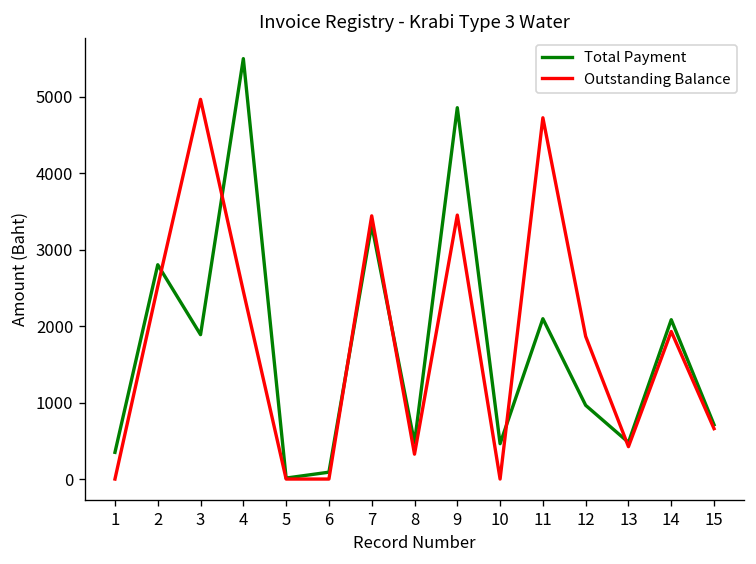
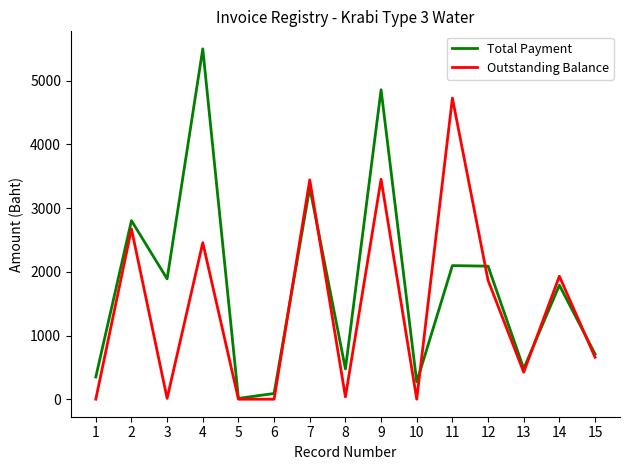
  {
    "Total Payment": {
      "1": 300,
      "2": 2800,
      "3": 1900,
      "4": 5500,
      "6": 100,
      "7": 3300,
      "8": 500,
      "9": 4900,
-     "10": 500,
+     "10": 300,
      "11": 2100,
-     "12": 1000,
+     "12": 2100,
      "13": 500,
-     "14": 2100,
+     "14": 1800,
      "15": 700
    },
    "Outstanding Balance": {
      "1": 0,
-     "2": 2500,
-     "3": 5000,
+     "2": 2700,
+     "3": 0,
      "4": 2500,
      "6": 0,
      "7": 3400,
-     "8": 300,
+     "8": 0,
      "9": 3500,
      "10": 0,
      "11": 4700,
      "12": 1900,
      "13": 400,
      "14": 1900,
      "15": 700
    }
  }
